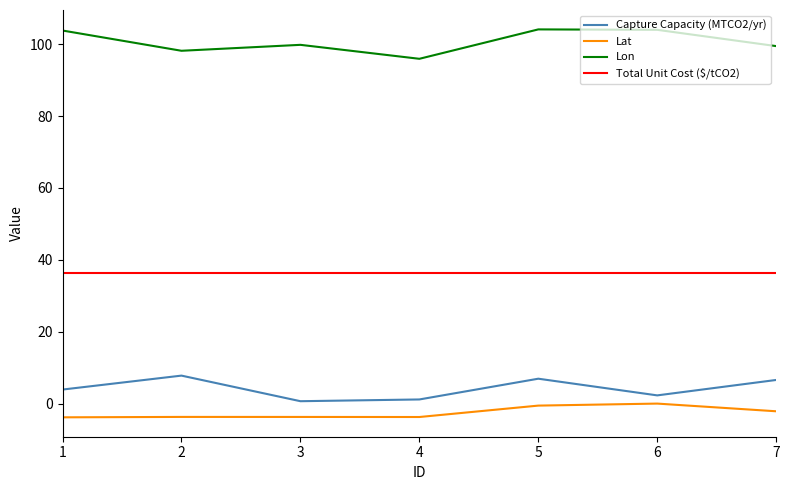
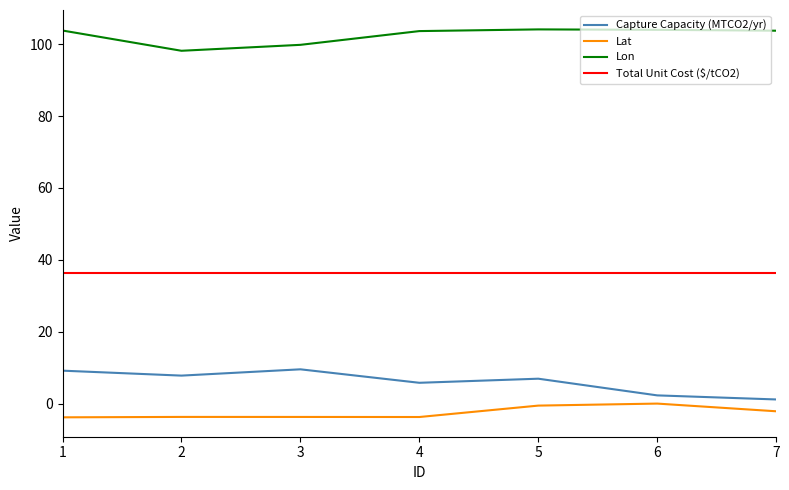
  {
    "Capture Capacity (MTCO2/yr)": {
-     "1": 4,
+     "1": 9,
      "2": 8,
-     "3": 1,
-     "4": 1,
+     "3": 10,
+     "4": 6,
      "5": 7,
      "6": 2,
-     "7": 7
+     "7": 1
    },
    "Lat": {
      "1": -4,
      "2": -4,
      "3": -4,
      "4": -4,
      "5": -1,
      "6": 0,
      "7": -2
    },
    "Lon": {
      "1": 104,
      "2": 98,
      "3": 100,
-     "4": 96,
+     "4": 104,
      "5": 104,
-     "7": 99
+     "7": 104
    },
    "Total Unit Cost ($/tCO2)": {
      "1": 36,
      "2": 36,
      "3": 36,
      "4": 36,
      "5": 36,
      "6": 36,
      "7": 36
    }
  }
